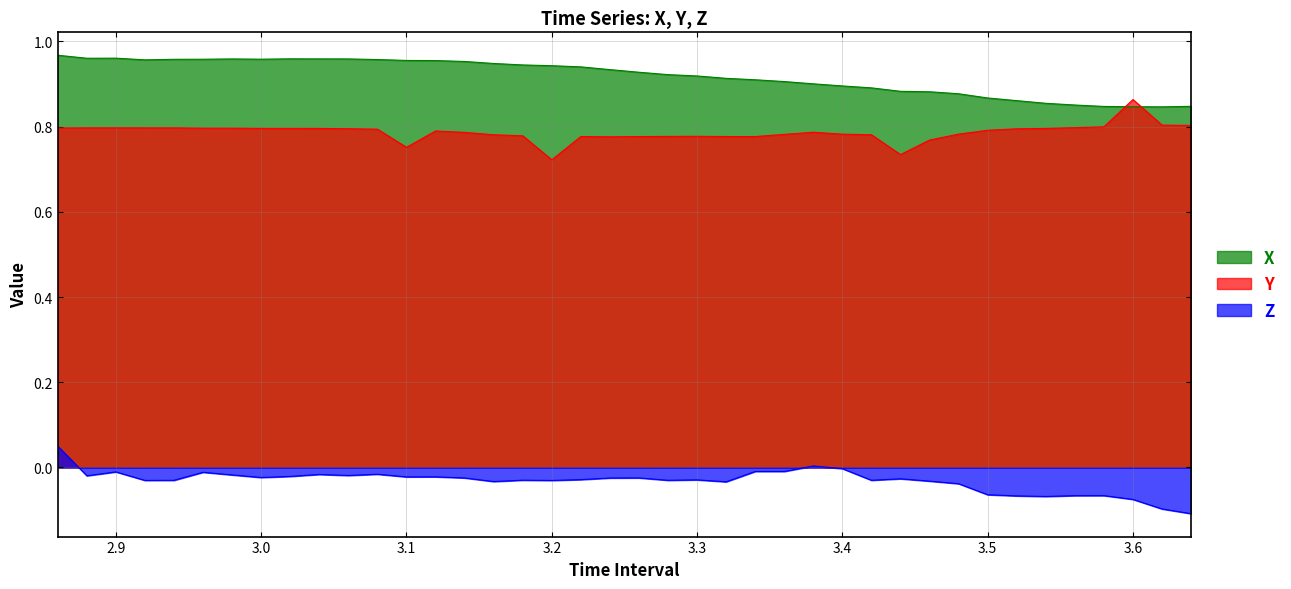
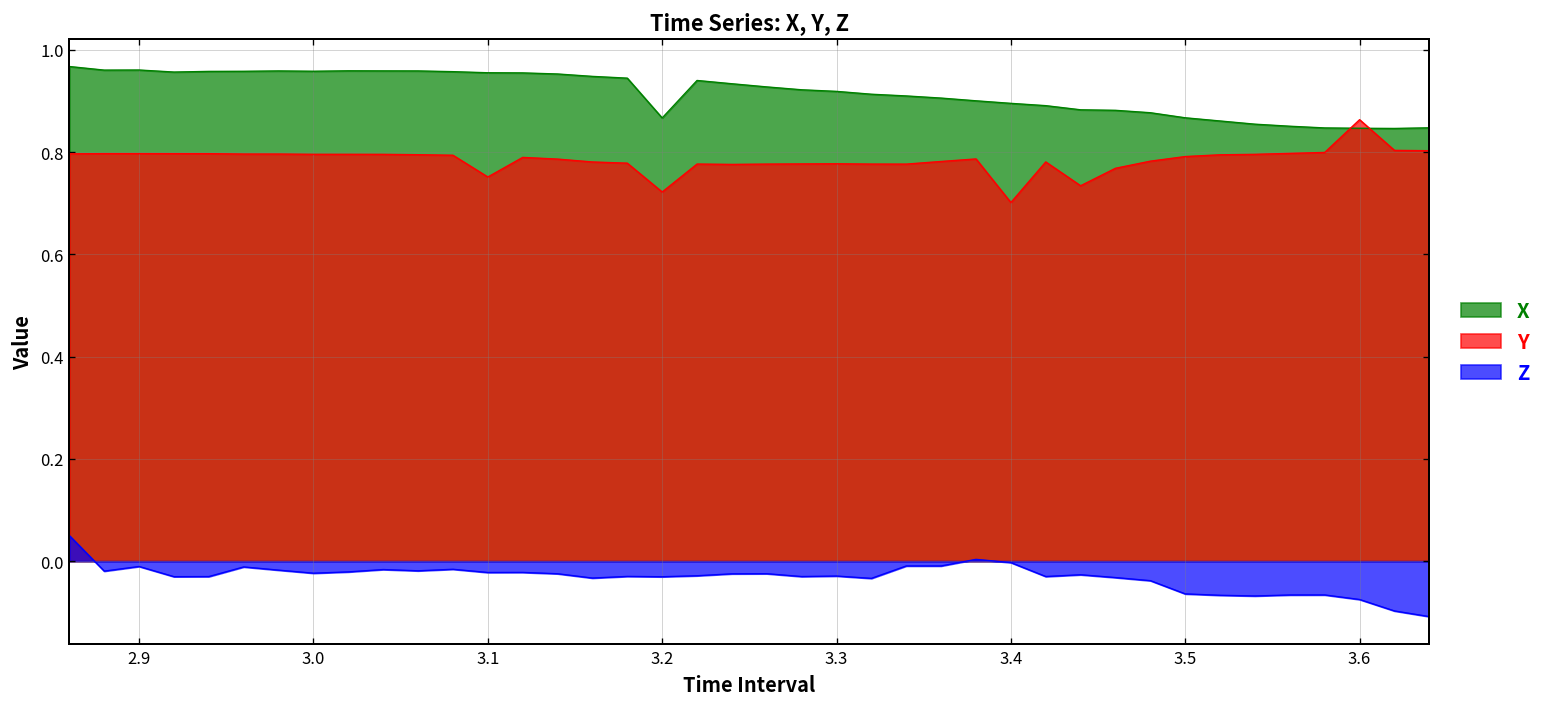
  {
    "X": {
      "2.9": 0.96,
      "3.0": 0.96,
      "3.1": 0.96,
-     "3.2": 0.94,
+     "3.2": 0.87,
      "3.3": 0.92,
      "3.4": 0.90,
      "3.5": 0.87,
      "3.6": 0.85
    },
    "Y": {
      "2.9": 0.80,
      "3.0": 0.80,
      "3.1": 0.75,
      "3.2": 0.72,
      "3.3": 0.78,
-     "3.4": 0.78,
+     "3.4": 0.70,
      "3.5": 0.79,
      "3.6": 0.86
    }
  }
